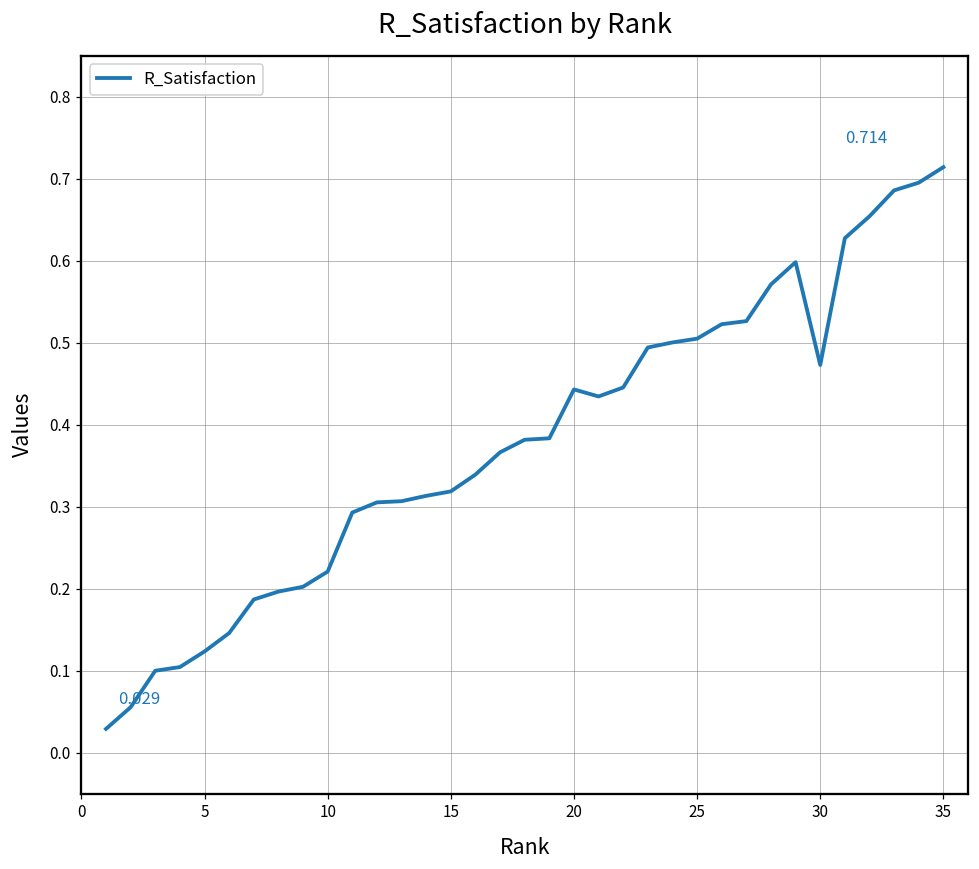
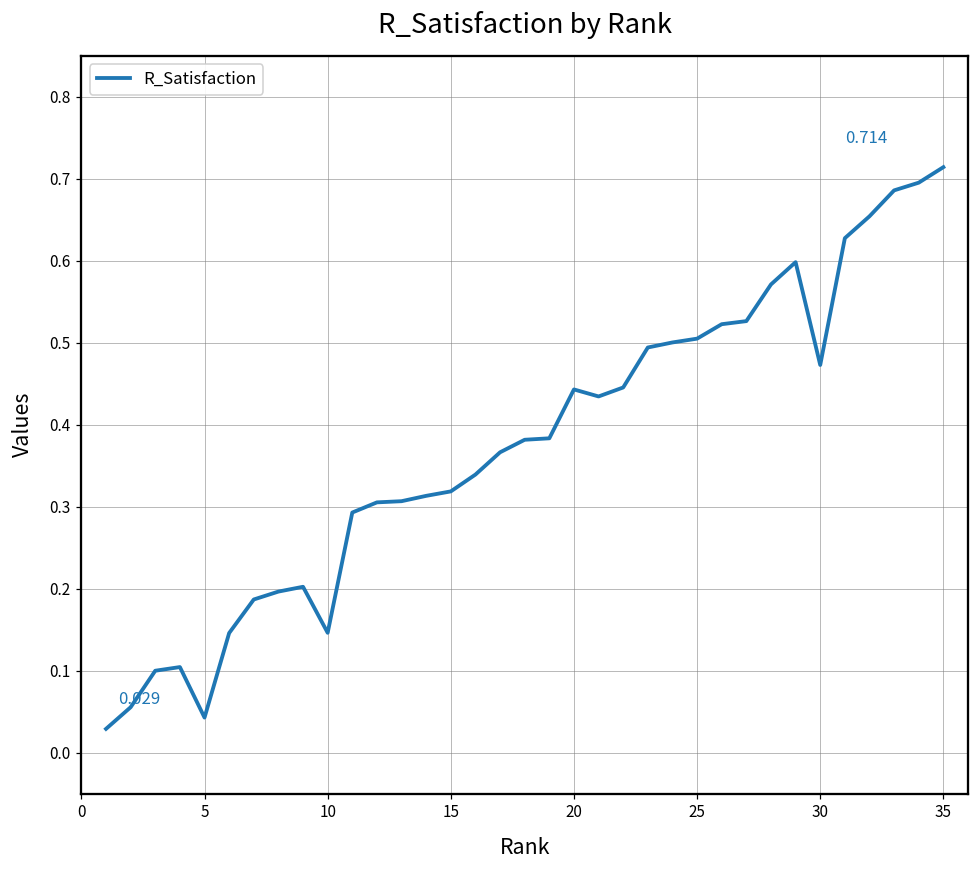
  {
-   "5": 0.12,
-   "10": 0.22,
+   "5": 0.04,
+   "10": 0.15,
    "15": 0.32,
    "20": 0.44,
    "25": 0.51,
    "30": 0.47,
    "35": 0.71
  }
